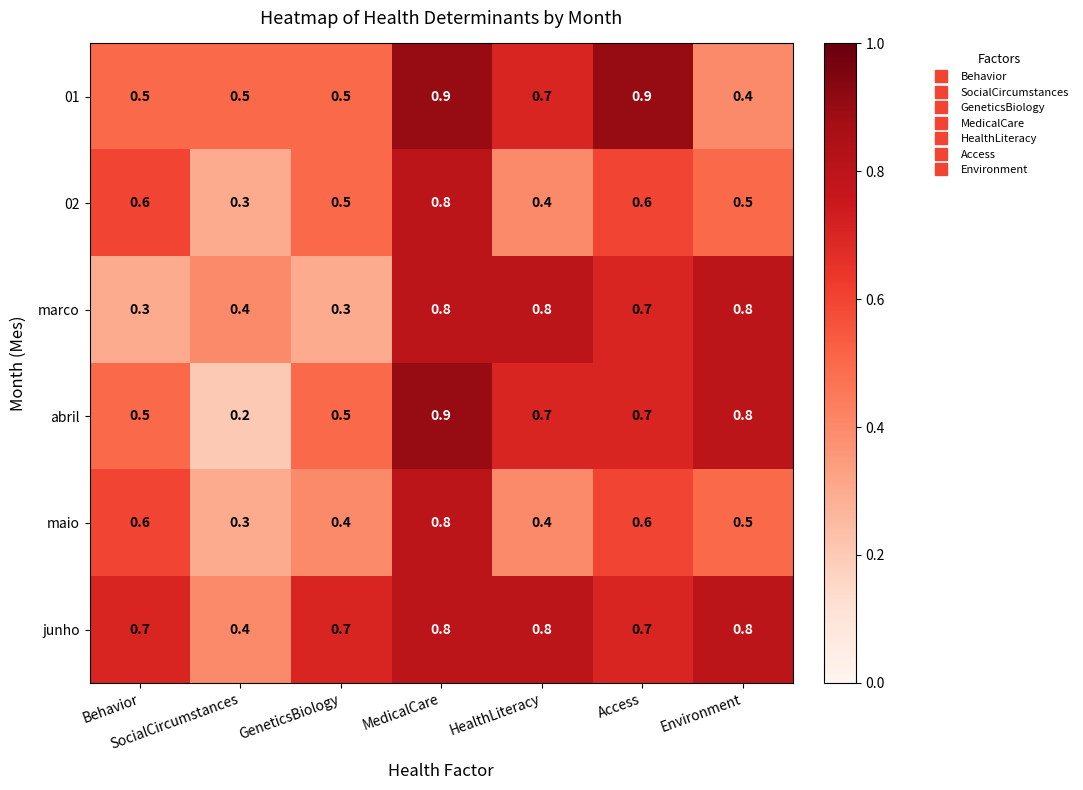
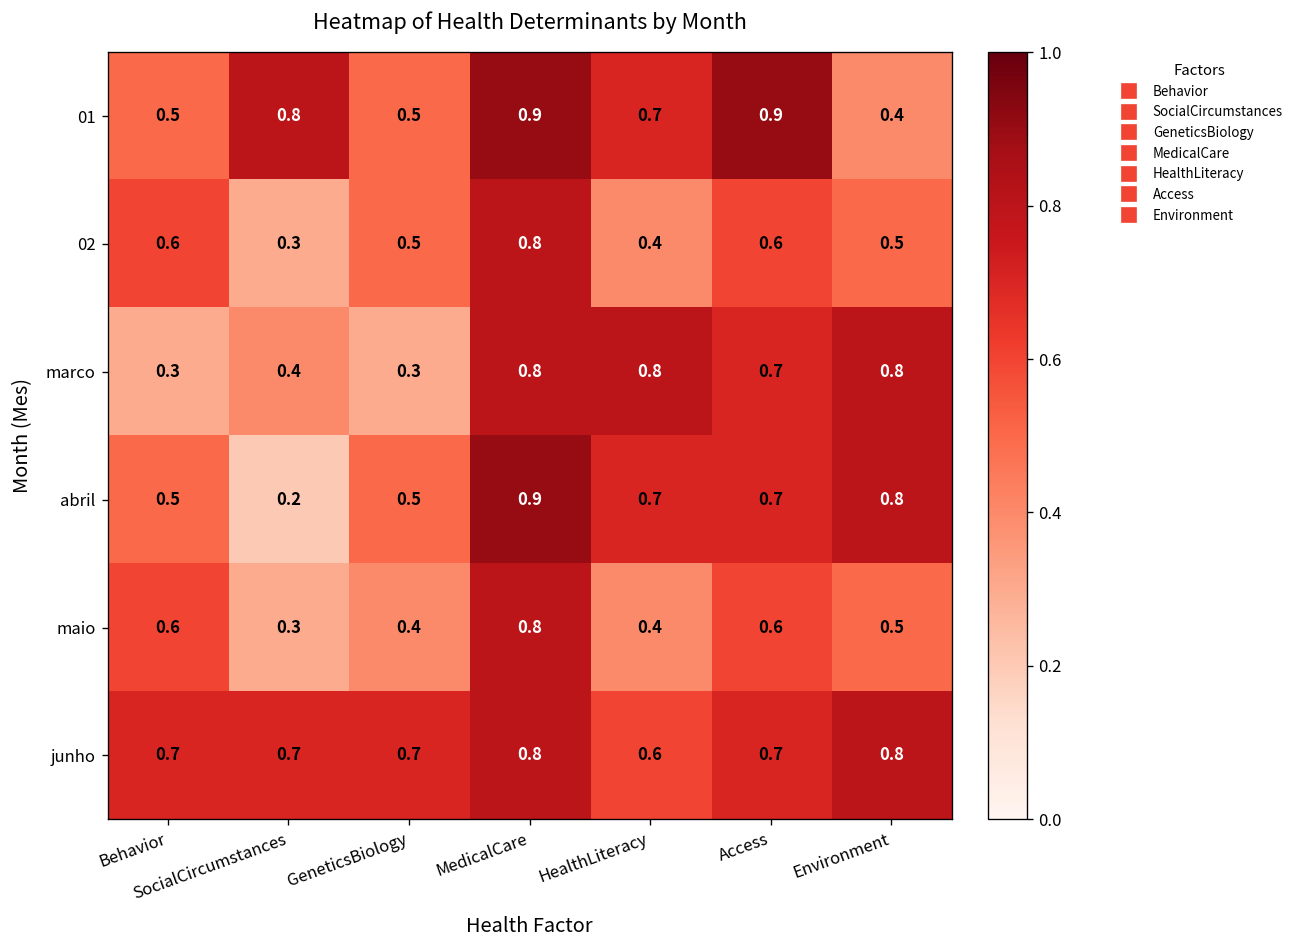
  {
    "01": {
      "Behavior": 0.5,
-     "SocialCircumstances": 0.5,
+     "SocialCircumstances": 0.8,
      "GeneticsBiology": 0.5,
      "MedicalCare": 0.9,
      "HealthLiteracy": 0.7,
      "Access": 0.9,
      "Environment": 0.4
    },
    "02": {
      "Behavior": 0.6,
      "SocialCircumstances": 0.3,
      "GeneticsBiology": 0.5,
      "MedicalCare": 0.8,
      "HealthLiteracy": 0.4,
      "Access": 0.6,
      "Environment": 0.5
    },
    "marco": {
      "Behavior": 0.3,
      "SocialCircumstances": 0.4,
      "GeneticsBiology": 0.3,
      "MedicalCare": 0.8,
      "HealthLiteracy": 0.8,
      "Access": 0.7,
      "Environment": 0.8
    },
    "abril": {
      "Behavior": 0.5,
      "SocialCircumstances": 0.2,
      "GeneticsBiology": 0.5,
      "MedicalCare": 0.9,
      "HealthLiteracy": 0.7,
      "Access": 0.7,
      "Environment": 0.8
    },
    "maio": {
      "Behavior": 0.6,
      "SocialCircumstances": 0.3,
      "GeneticsBiology": 0.4,
      "MedicalCare": 0.8,
      "HealthLiteracy": 0.4,
      "Access": 0.6,
      "Environment": 0.5
    },
    "junho": {
      "Behavior": 0.7,
-     "SocialCircumstances": 0.4,
+     "SocialCircumstances": 0.7,
      "GeneticsBiology": 0.7,
      "MedicalCare": 0.8,
-     "HealthLiteracy": 0.8,
+     "HealthLiteracy": 0.6,
      "Access": 0.7,
      "Environment": 0.8
    }
  }
